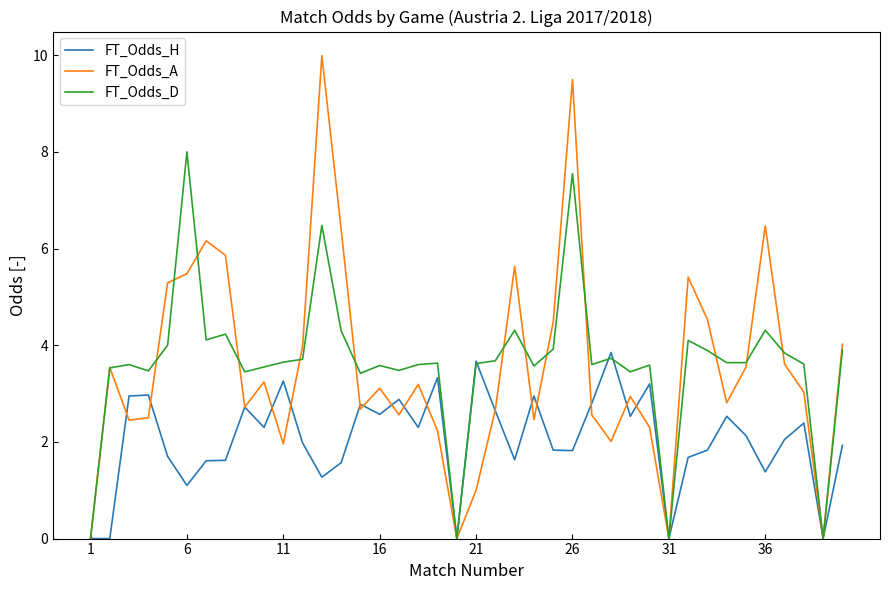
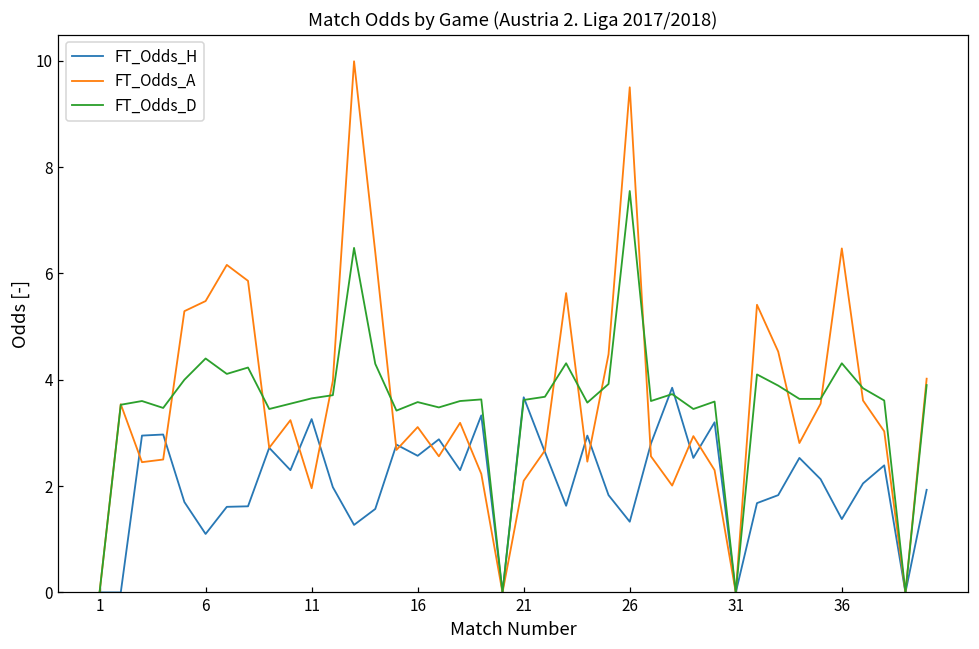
  {
    "FT_Odds_H": {
      "6": 1.1,
      "11": 3.3,
      "16": 2.6,
-     "26": 1.8,
+     "26": 1.3,
      "36": 1.4
    },
    "FT_Odds_A": {
      "6": 5.5,
      "11": 2.0,
      "16": 3.1,
-     "21": 1.0,
+     "21": 2.1,
      "26": 9.5,
      "36": 6.5
    },
    "FT_Odds_D": {
-     "6": 8.0,
+     "6": 4.4,
      "11": 3.7,
      "16": 3.6,
      "26": 7.6,
      "36": 4.3
    }
  }
